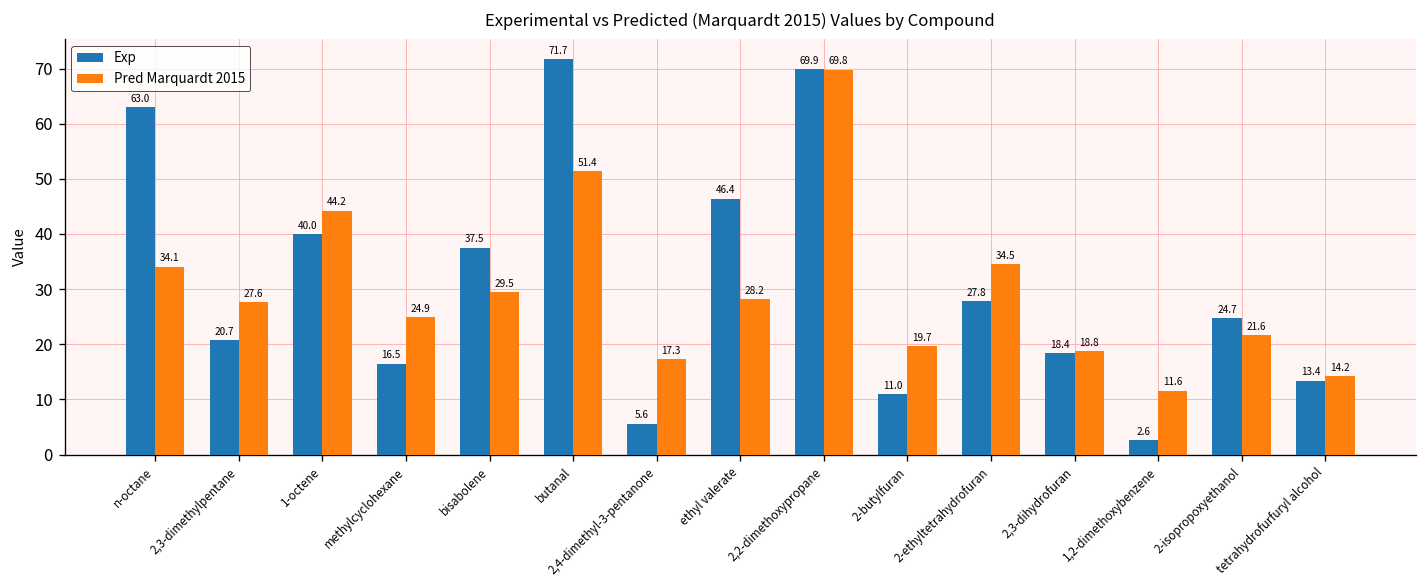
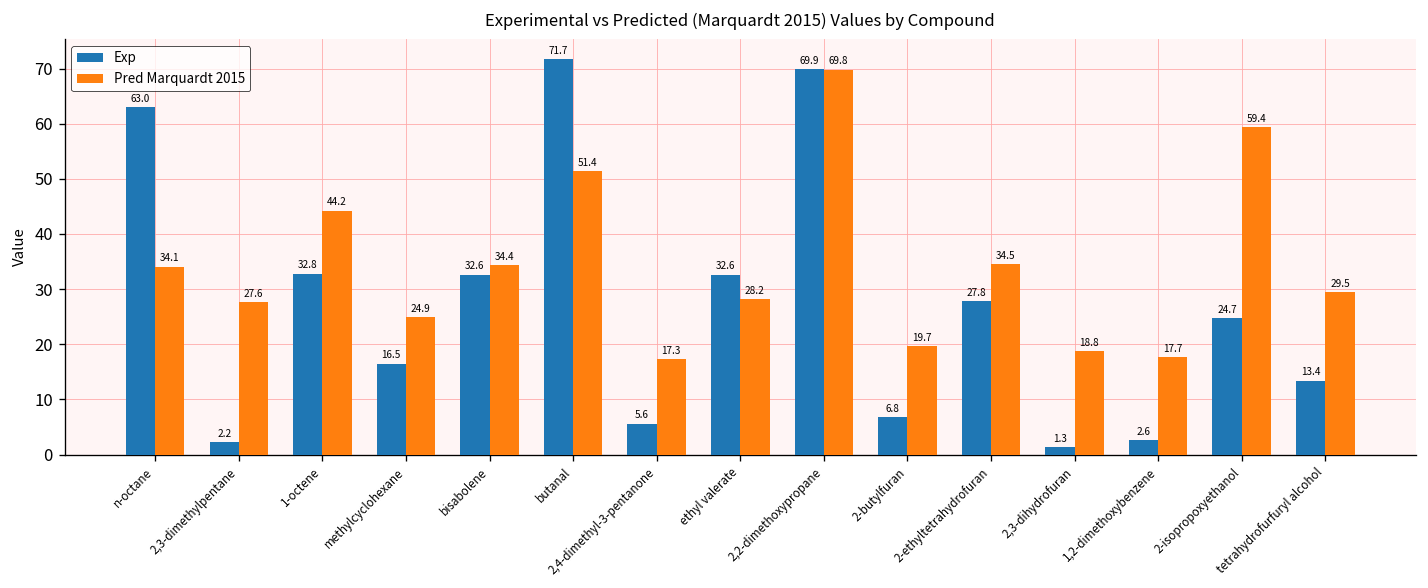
  {
    "Exp": {
      "n-octane": 63.0,
-     "2,3-dimethylpentane": 20.7,
-     "1-octene": 40.0,
+     "2,3-dimethylpentane": 2.2,
+     "1-octene": 32.8,
      "methylcyclohexane": 16.5,
-     "bisabolene": 37.5,
+     "bisabolene": 32.6,
      "butanal": 71.7,
      "2,4-dimethyl-3-pentanone": 5.6,
-     "ethyl valerate": 46.4,
+     "ethyl valerate": 32.6,
      "2,2-dimethoxypropane": 69.9,
-     "2-butylfuran": 11.0,
+     "2-butylfuran": 6.8,
      "2-ethyltetrahydrofuran": 27.8,
-     "2,3-dihydrofuran": 18.4,
+     "2,3-dihydrofuran": 1.3,
      "1,2-dimethoxybenzene": 2.6,
      "2-isopropoxyethanol": 24.7,
      "tetrahydrofurfuryl alcohol": 13.4
    },
    "Pred Marquardt 2015": {
      "n-octane": 34.1,
      "2,3-dimethylpentane": 27.6,
      "1-octene": 44.2,
      "methylcyclohexane": 24.9,
-     "bisabolene": 29.5,
+     "bisabolene": 34.4,
      "butanal": 51.4,
      "2,4-dimethyl-3-pentanone": 17.3,
      "ethyl valerate": 28.2,
      "2,2-dimethoxypropane": 69.8,
      "2-butylfuran": 19.7,
      "2-ethyltetrahydrofuran": 34.5,
      "2,3-dihydrofuran": 18.8,
-     "1,2-dimethoxybenzene": 11.6,
-     "2-isopropoxyethanol": 21.6,
-     "tetrahydrofurfuryl alcohol": 14.2
+     "1,2-dimethoxybenzene": 17.7,
+     "2-isopropoxyethanol": 59.4,
+     "tetrahydrofurfuryl alcohol": 29.5
    }
  }
